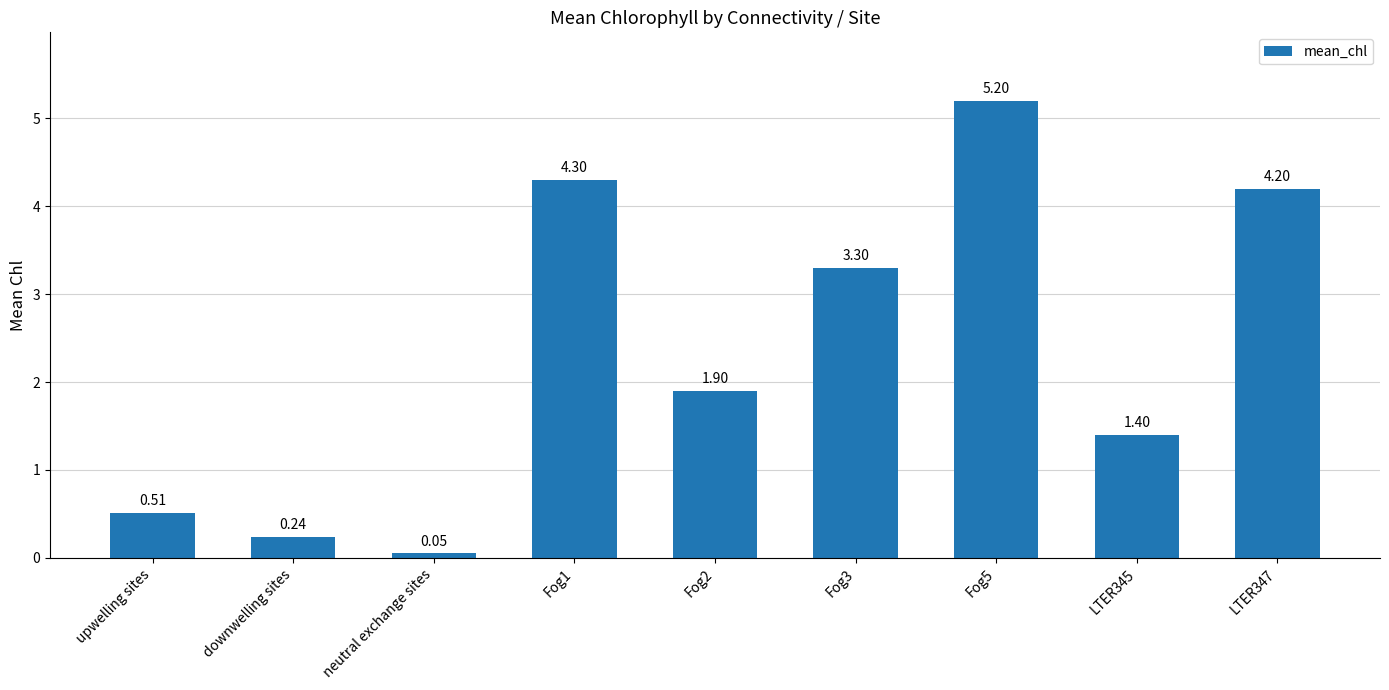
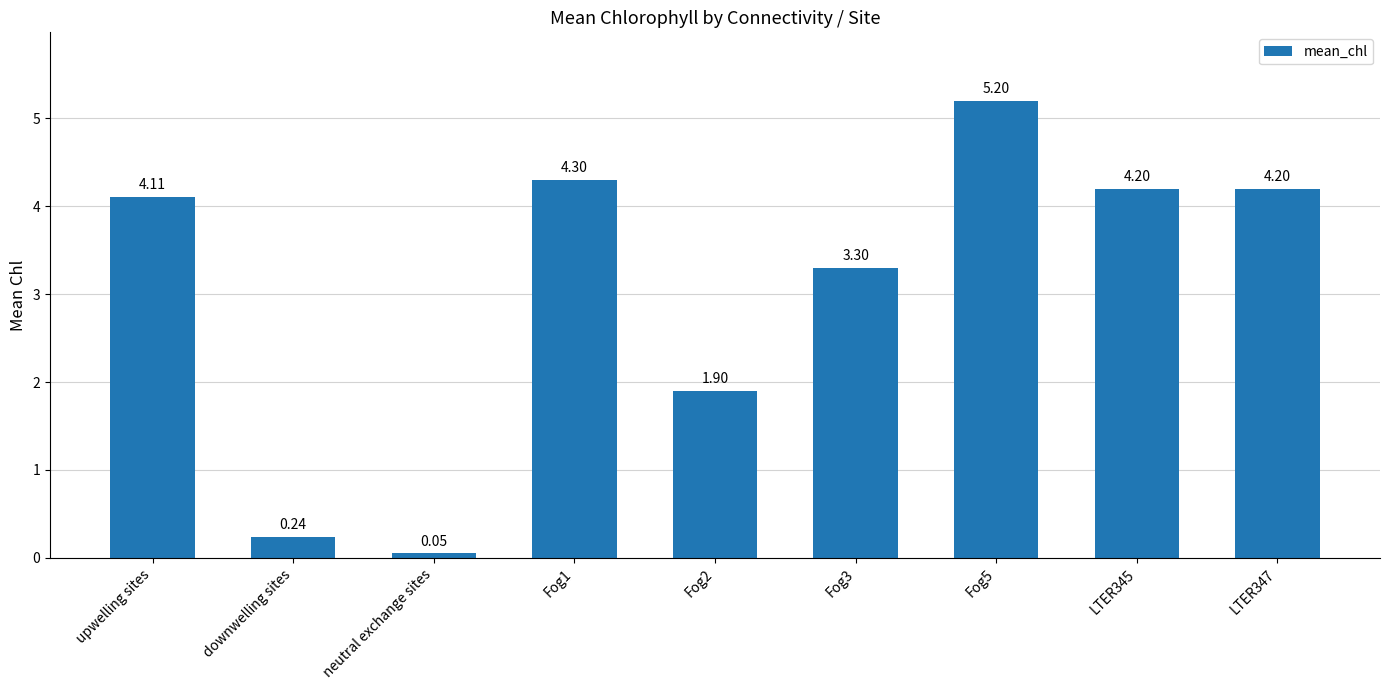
  {
-   "upwelling sites": 0.51,
+   "upwelling sites": 4.11,
    "downwelling sites": 0.24,
    "neutral exchange sites": 0.05,
    "Fog1": 4.30,
    "Fog2": 1.90,
    "Fog3": 3.30,
    "Fog5": 5.20,
-   "LTER345": 1.40,
+   "LTER345": 4.20,
    "LTER347": 4.20
  }
